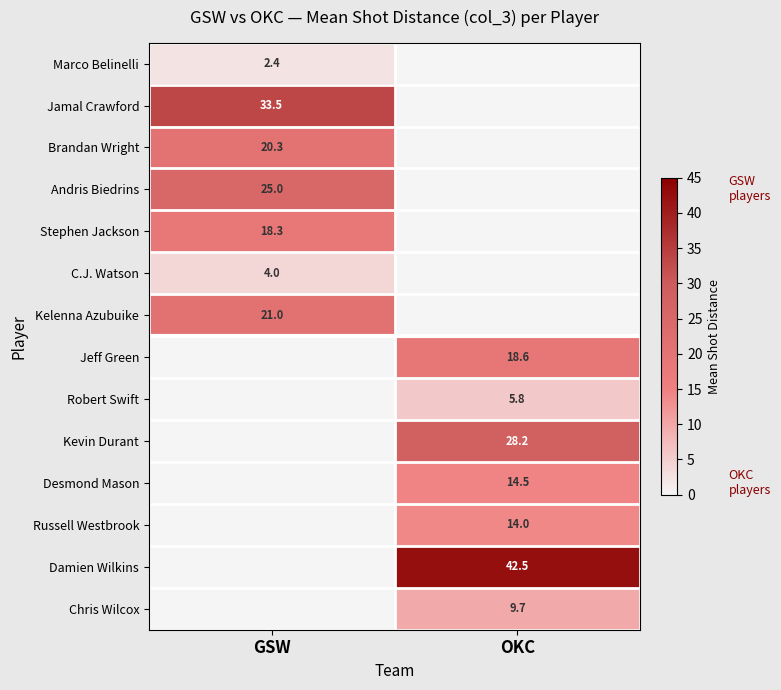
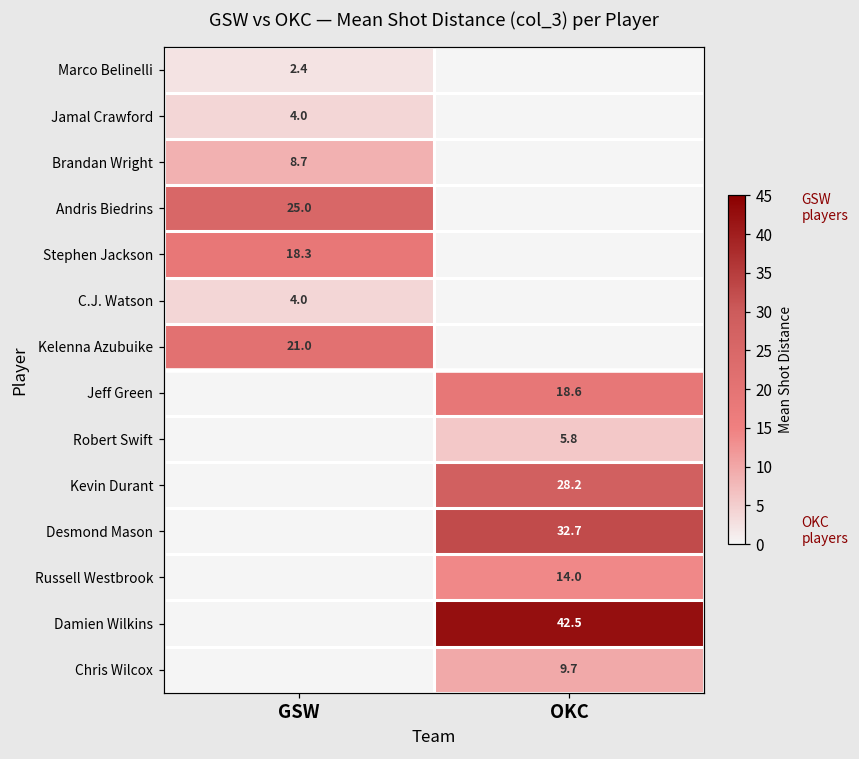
  {
    "Marco Belinelli": {
      "GSW": 2.4
    },
    "Jamal Crawford": {
-     "GSW": 33.5
+     "GSW": 4.0
    },
    "Brandan Wright": {
-     "GSW": 20.3
+     "GSW": 8.7
    },
    "Andris Biedrins": {
      "GSW": 25.0
    },
    "Stephen Jackson": {
      "GSW": 18.3
    },
    "C.J. Watson": {
      "GSW": 4.0
    },
    "Kelenna Azubuike": {
      "GSW": 21.0
    },
    "Jeff Green": {
      "OKC": 18.6
    },
    "Robert Swift": {
      "OKC": 5.8
    },
    "Kevin Durant": {
      "OKC": 28.2
    },
    "Desmond Mason": {
-     "OKC": 14.5
+     "OKC": 32.7
    },
    "Russell Westbrook": {
      "OKC": 14.0
    },
    "Damien Wilkins": {
      "OKC": 42.5
    },
    "Chris Wilcox": {
      "OKC": 9.7
    }
  }
